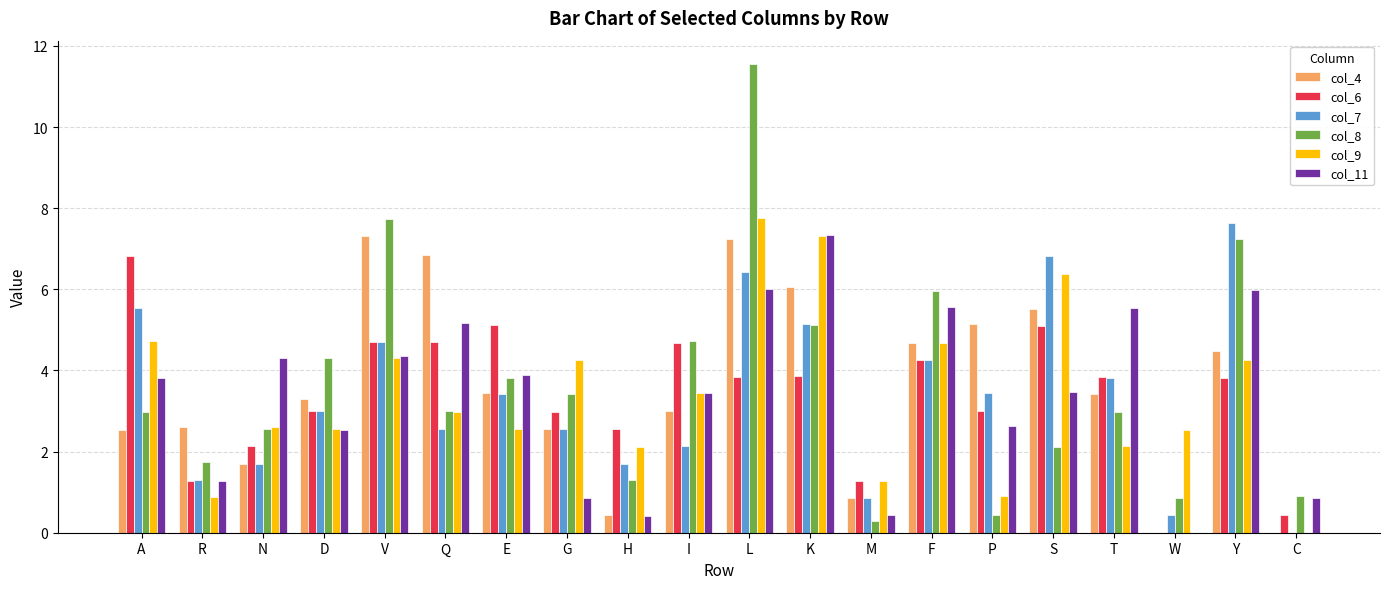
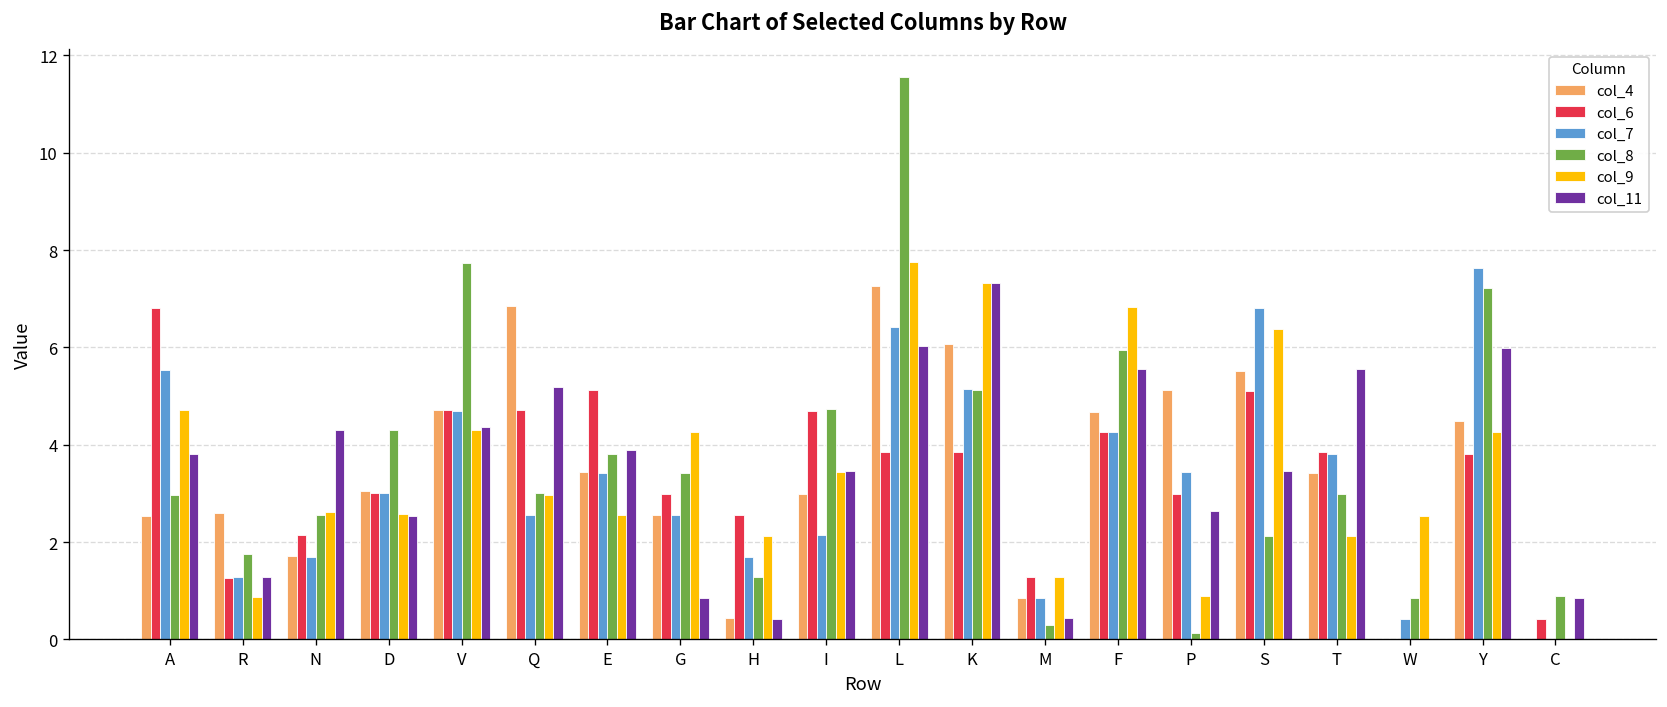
  {
    "col_4": {
      "A": 2.5,
      "R": 2.6,
      "N": 1.7,
-     "D": 3.3,
-     "V": 7.3,
+     "D": 3.0,
+     "V": 4.7,
      "Q": 6.8,
      "E": 3.4,
      "G": 2.6,
      "H": 0.4,
      "I": 3.0,
      "L": 7.3,
      "K": 6.1,
      "M": 0.9,
      "F": 4.7,
      "P": 5.1,
      "S": 5.5,
      "T": 3.4,
      "W": 0.0,
      "Y": 4.5,
      "C": 0.0
    },
    "col_6": {
      "A": 6.8,
      "R": 1.3,
      "N": 2.1,
      "D": 3.0,
      "V": 4.7,
      "Q": 4.7,
      "E": 5.1,
      "G": 3.0,
      "H": 2.6,
      "I": 4.7,
      "L": 3.8,
      "K": 3.9,
      "M": 1.3,
      "F": 4.3,
      "P": 3.0,
      "S": 5.1,
      "T": 3.8,
      "W": 0.0,
      "Y": 3.8,
      "C": 0.4
    },
    "col_7": {
      "A": 5.5,
      "R": 1.3,
      "N": 1.7,
      "D": 3.0,
      "V": 4.7,
      "Q": 2.6,
      "E": 3.4,
      "G": 2.6,
      "H": 1.7,
      "I": 2.1,
      "L": 6.4,
      "K": 5.1,
      "M": 0.9,
      "F": 4.3,
      "P": 3.4,
      "S": 6.8,
      "T": 3.8,
      "W": 0.4,
      "Y": 7.6,
      "C": 0.0
    },
    "col_8": {
      "A": 3.0,
      "R": 1.8,
      "N": 2.6,
      "D": 4.3,
      "V": 7.7,
      "Q": 3.0,
      "E": 3.8,
      "G": 3.4,
      "H": 1.3,
      "I": 4.7,
      "L": 11.6,
      "K": 5.1,
      "M": 0.3,
      "F": 6.0,
-     "P": 0.4,
+     "P": 0.1,
      "S": 2.1,
      "T": 3.0,
      "W": 0.8,
      "Y": 7.2,
      "C": 0.9
    },
    "col_9": {
      "A": 4.7,
      "R": 0.9,
      "N": 2.6,
      "D": 2.6,
      "V": 4.3,
      "Q": 3.0,
      "E": 2.6,
      "G": 4.3,
      "H": 2.1,
      "I": 3.4,
      "L": 7.8,
      "K": 7.3,
      "M": 1.3,
-     "F": 4.7,
+     "F": 6.8,
      "P": 0.9,
      "S": 6.4,
      "T": 2.1,
      "W": 2.5,
      "Y": 4.3,
      "C": 0.0
    },
    "col_11": {
      "A": 3.8,
      "R": 1.3,
      "N": 4.3,
      "D": 2.5,
      "V": 4.4,
      "Q": 5.2,
      "E": 3.9,
      "G": 0.9,
      "H": 0.4,
      "I": 3.5,
      "L": 6.0,
      "K": 7.3,
      "M": 0.4,
      "F": 5.6,
      "P": 2.6,
      "S": 3.5,
      "T": 5.6,
      "W": 0.0,
      "Y": 6.0,
      "C": 0.8
    }
  }
